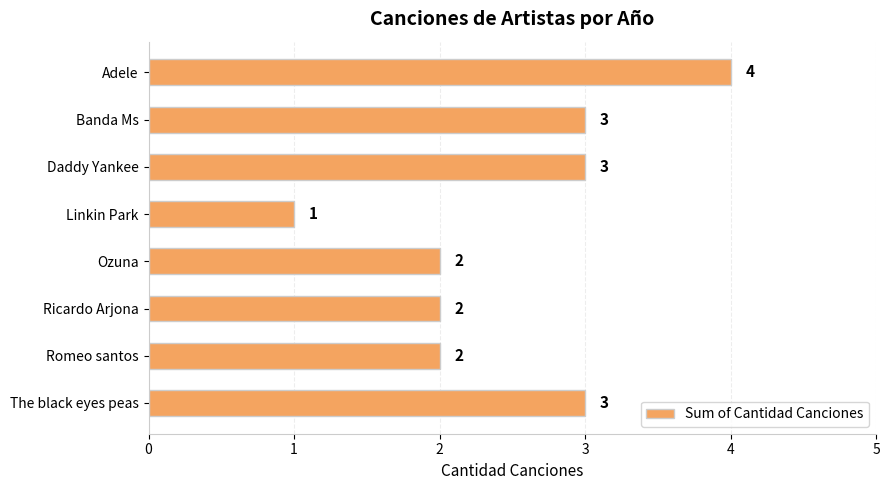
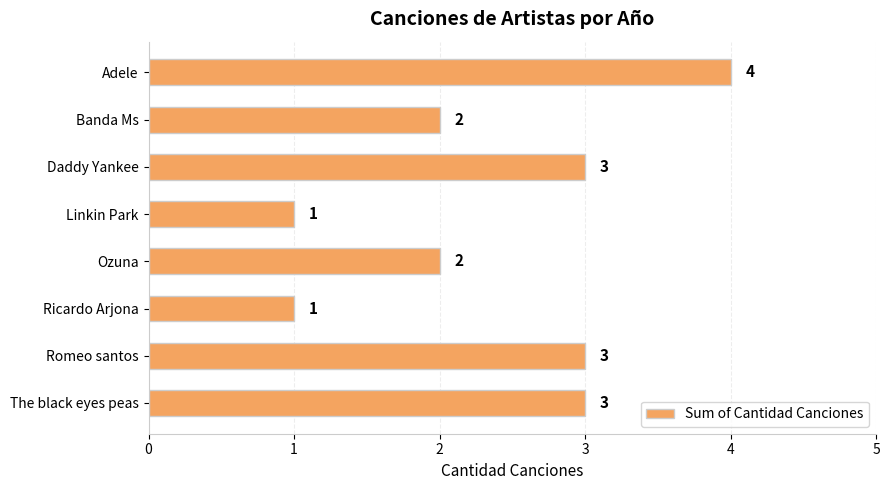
  {
    "Adele": 4,
-   "Banda Ms": 3,
+   "Banda Ms": 2,
    "Daddy Yankee": 3,
    "Linkin Park": 1,
    "Ozuna": 2,
-   "Ricardo Arjona": 2,
-   "Romeo santos": 2,
+   "Ricardo Arjona": 1,
+   "Romeo santos": 3,
    "The black eyes peas": 3
  }
